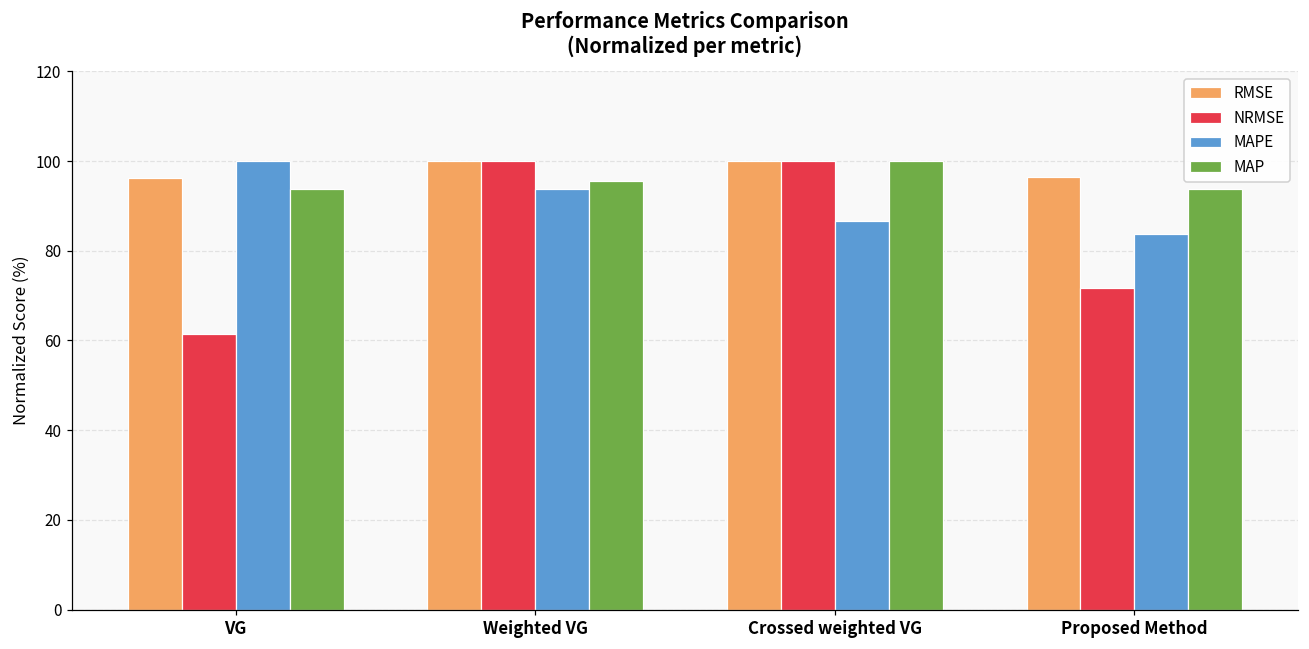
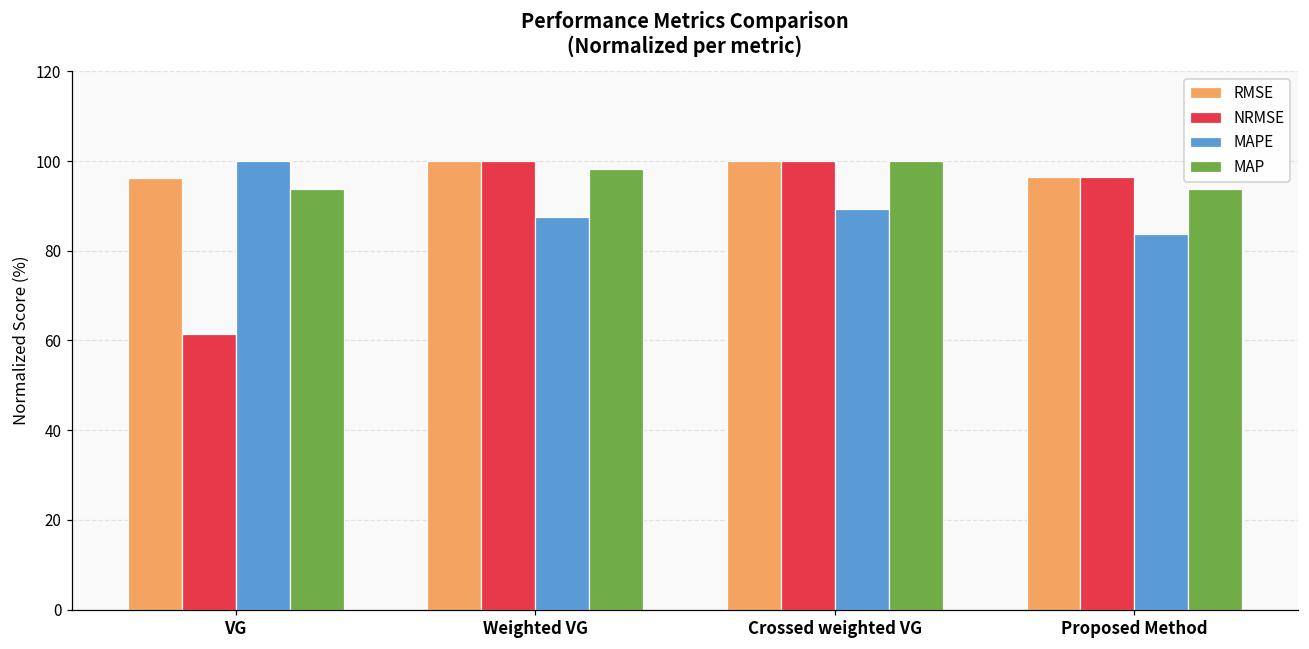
  {
    "RMSE": {
      "VG": 96,
      "Weighted VG": 100,
      "Crossed weighted VG": 100,
      "Proposed Method": 96
    },
    "NRMSE": {
      "VG": 62,
      "Weighted VG": 100,
      "Crossed weighted VG": 100,
-     "Proposed Method": 72
+     "Proposed Method": 96
    },
    "MAPE": {
      "VG": 100,
-     "Weighted VG": 94,
-     "Crossed weighted VG": 87,
+     "Weighted VG": 88,
+     "Crossed weighted VG": 89,
      "Proposed Method": 84
    },
    "MAP": {
      "VG": 94,
-     "Weighted VG": 96,
+     "Weighted VG": 98,
      "Crossed weighted VG": 100,
      "Proposed Method": 94
    }
  }
